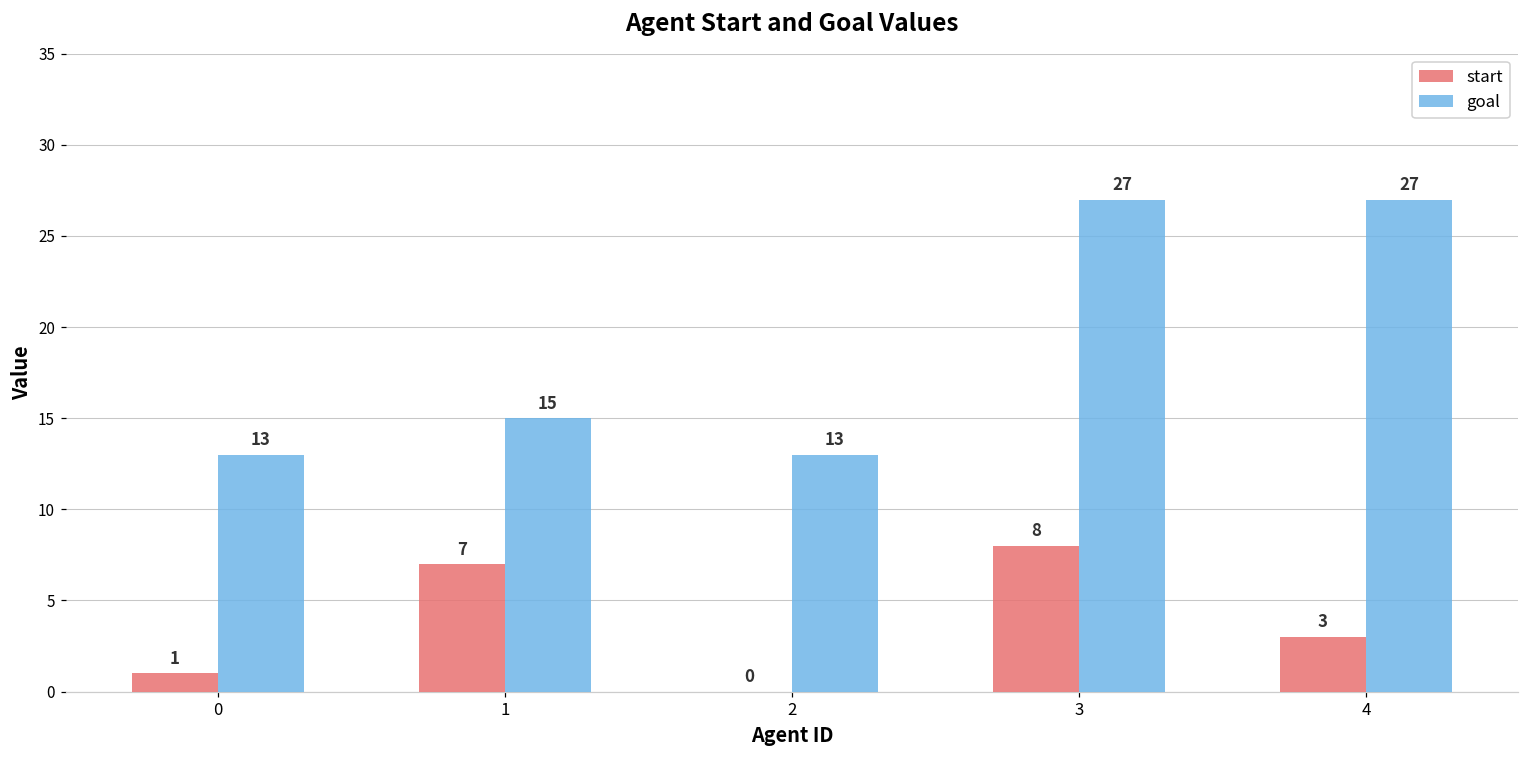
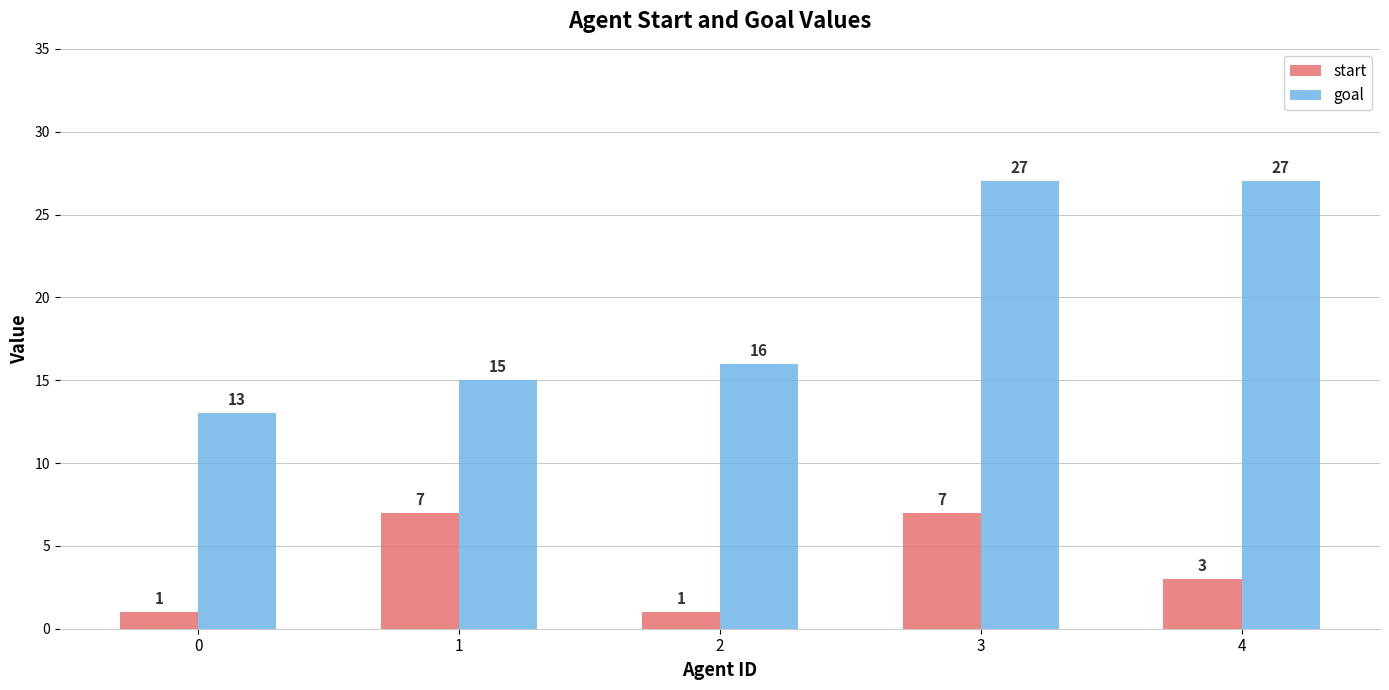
  {
    "start": {
      "0": 1,
      "1": 7,
-     "2": 0,
-     "3": 8,
+     "2": 1,
+     "3": 7,
      "4": 3
    },
    "goal": {
      "0": 13,
      "1": 15,
-     "2": 13,
+     "2": 16,
      "3": 27,
      "4": 27
    }
  }
